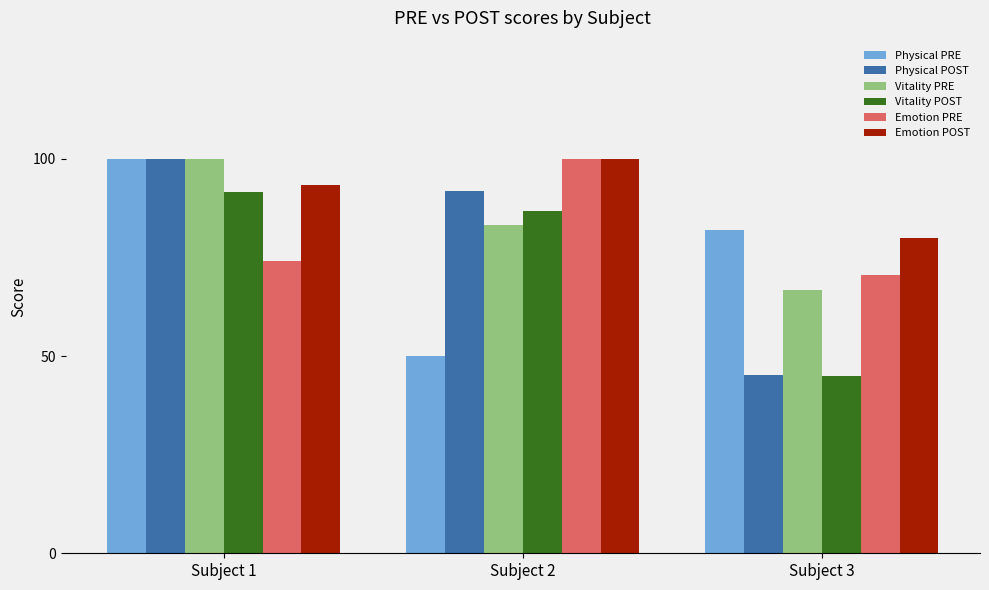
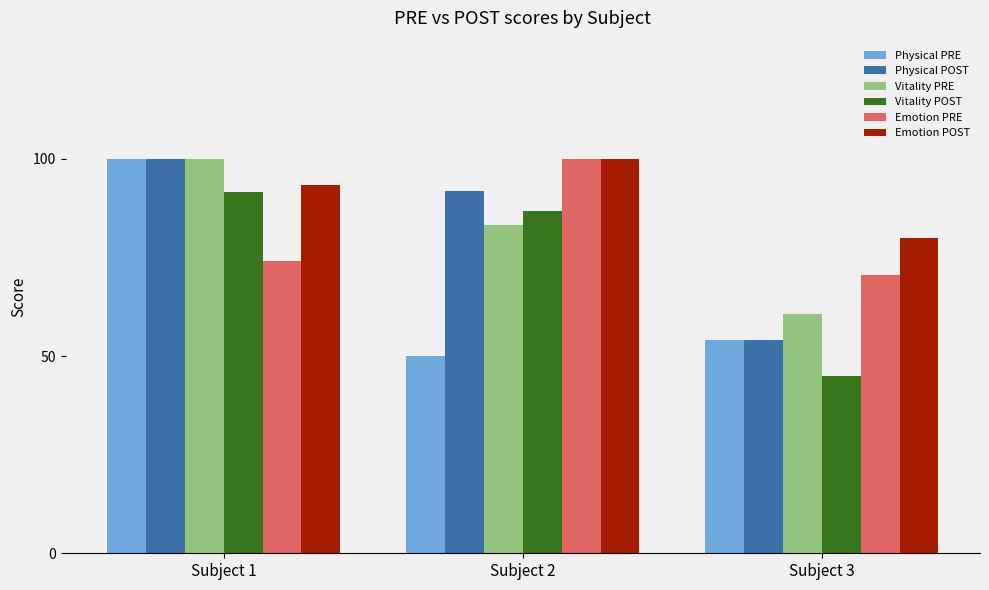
  {
    "Physical PRE": {
      "Subject 1": 100,
      "Subject 2": 50,
-     "Subject 3": 82
+     "Subject 3": 54
    },
    "Physical POST": {
      "Subject 1": 100,
      "Subject 2": 92,
-     "Subject 3": 45
+     "Subject 3": 54
    },
    "Vitality PRE": {
      "Subject 1": 100,
      "Subject 2": 83,
-     "Subject 3": 67
+     "Subject 3": 61
    },
    "Vitality POST": {
      "Subject 1": 92,
      "Subject 2": 87,
      "Subject 3": 45
    },
    "Emotion PRE": {
      "Subject 1": 74,
      "Subject 2": 100,
      "Subject 3": 71
    },
    "Emotion POST": {
      "Subject 1": 93,
      "Subject 2": 100,
      "Subject 3": 80
    }
  }
